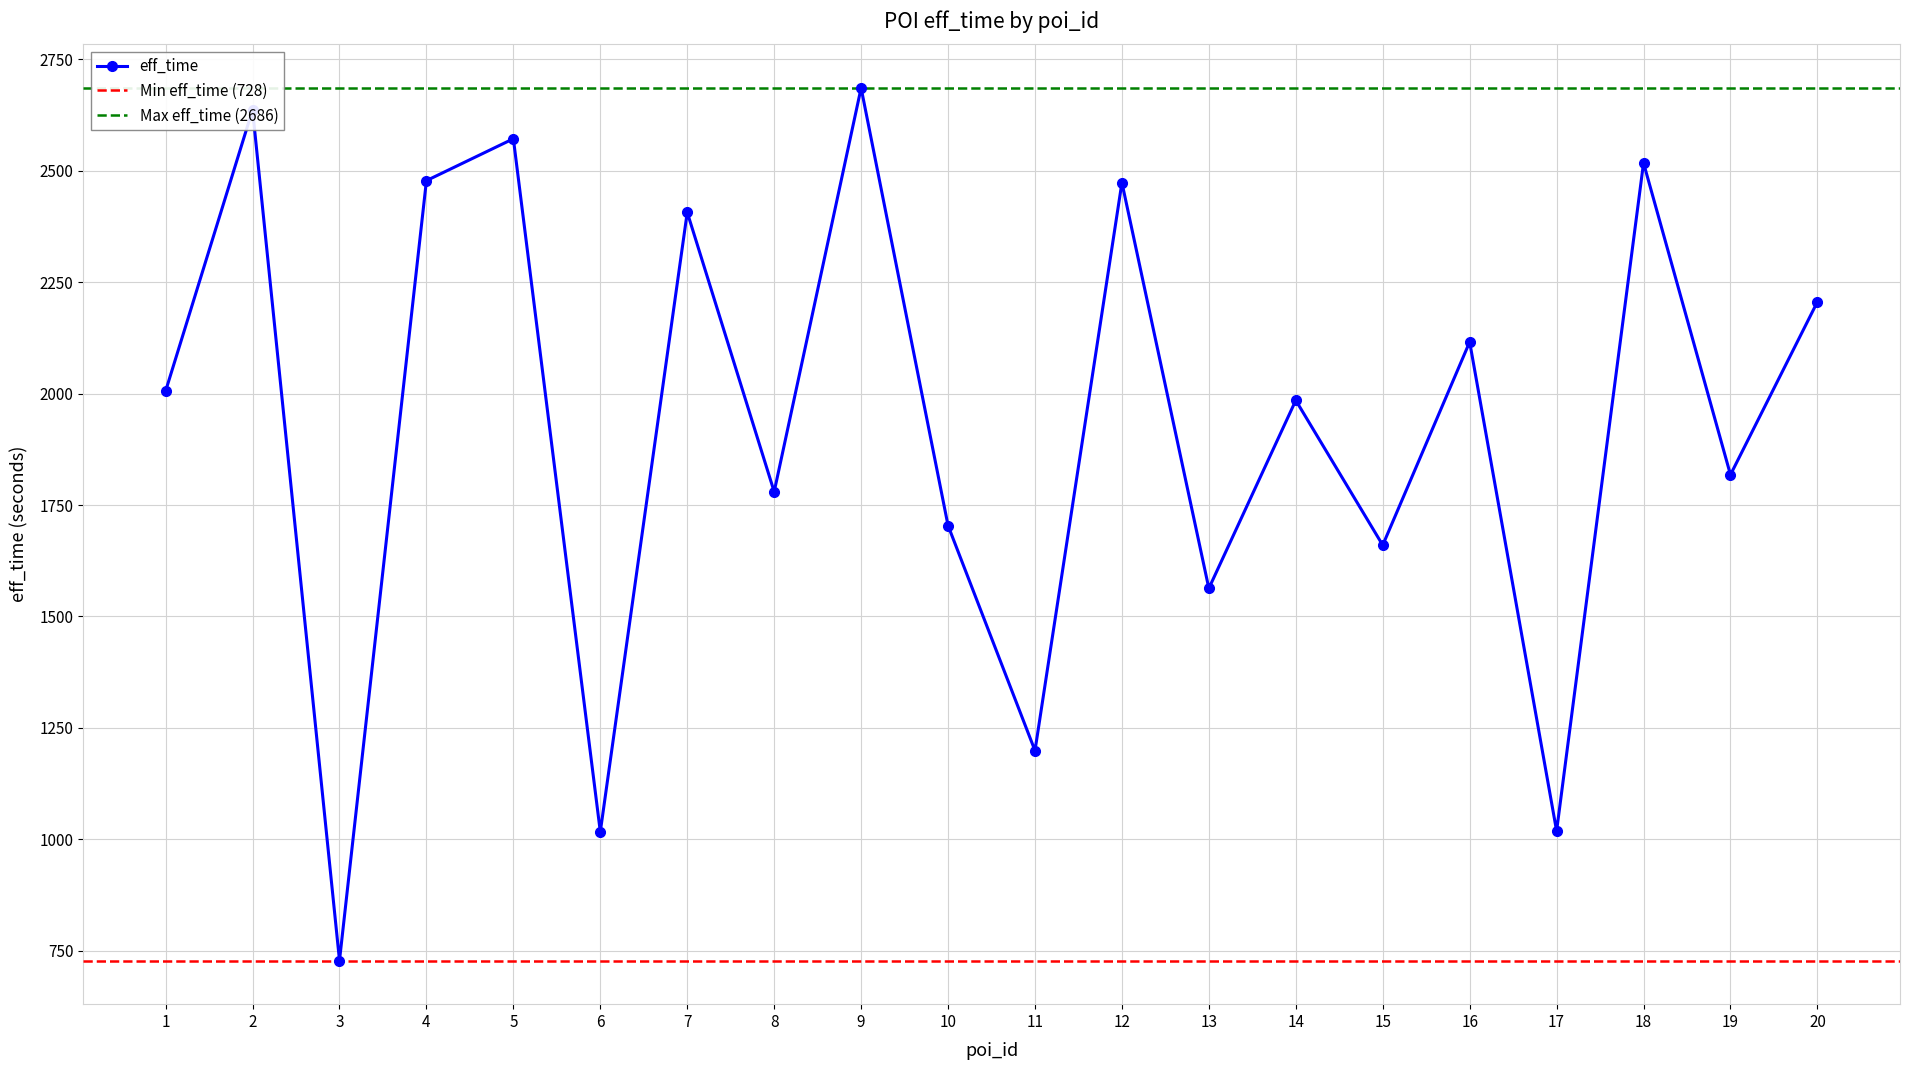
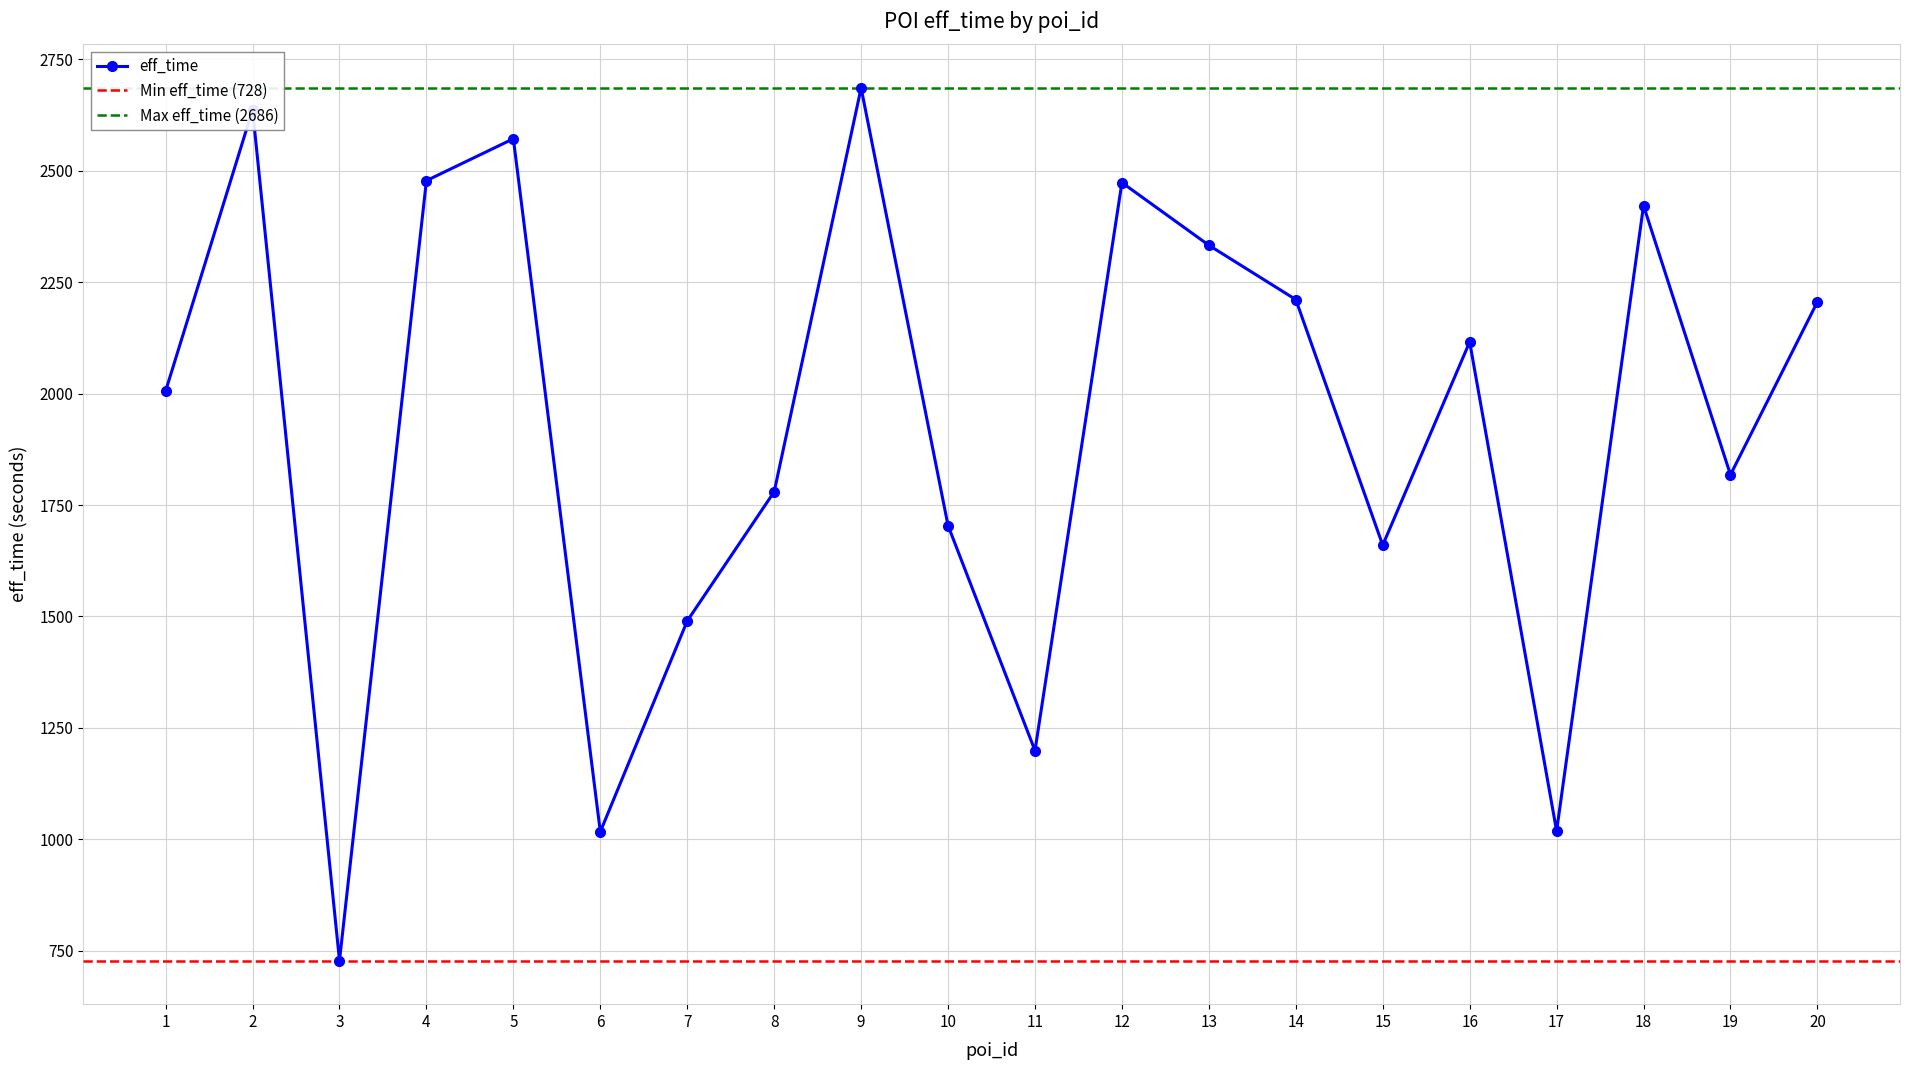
  {
    "1": 2010,
    "3": 730,
    "4": 2480,
    "5": 2570,
    "6": 1020,
-   "7": 2410,
+   "7": 1490,
    "8": 1780,
    "9": 2690,
    "10": 1700,
    "11": 1200,
    "12": 2470,
-   "13": 1560,
-   "14": 1990,
+   "13": 2330,
+   "14": 2210,
    "15": 1660,
    "16": 2120,
    "17": 1020,
-   "18": 2520,
+   "18": 2420,
    "19": 1820,
    "20": 2210
  }
